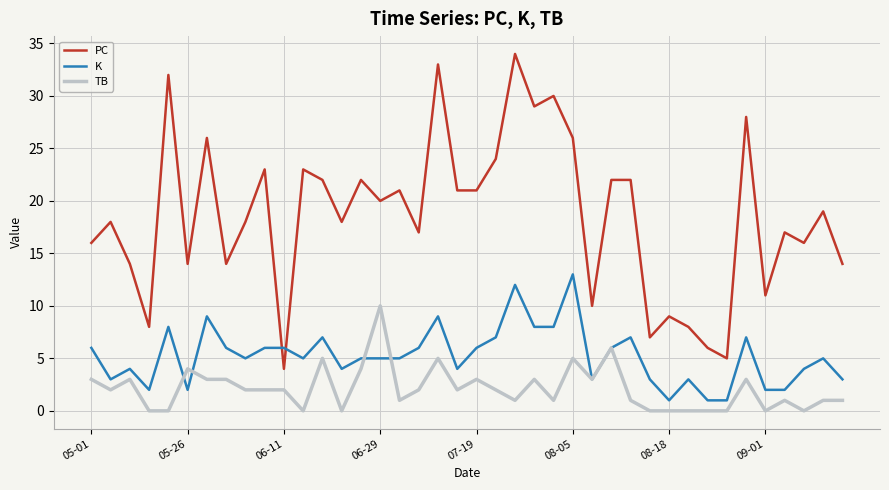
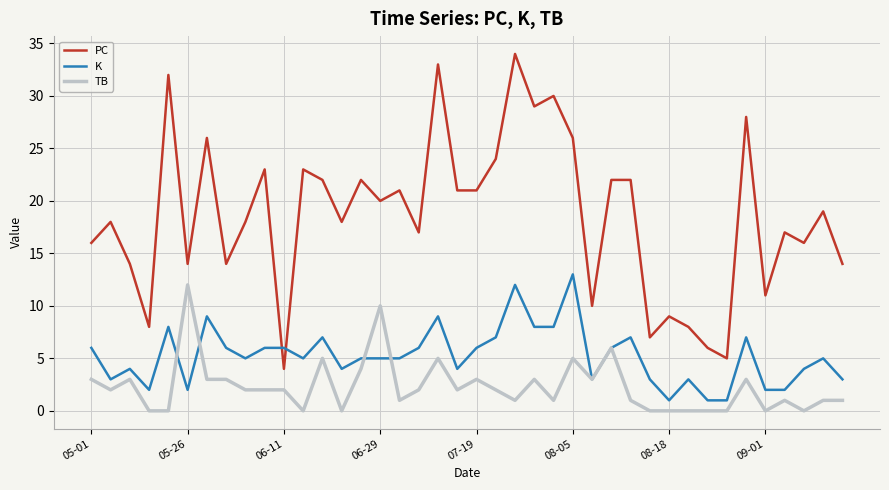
  {
    "PC": {
      "05-01": 16,
      "05-26": 14,
      "06-11": 4,
      "06-29": 20,
      "07-19": 21,
      "08-05": 26,
      "08-18": 9,
      "09-01": 11
    },
    "K": {
      "05-01": 6,
      "05-26": 2,
      "06-11": 6,
      "06-29": 5,
      "07-19": 6,
      "08-05": 13,
      "08-18": 1,
      "09-01": 2
    },
    "TB": {
      "05-01": 3,
-     "05-26": 4,
+     "05-26": 12,
      "06-11": 2,
      "06-29": 10,
      "07-19": 3,
      "08-05": 5,
      "08-18": 0,
      "09-01": 0
    }
  }
